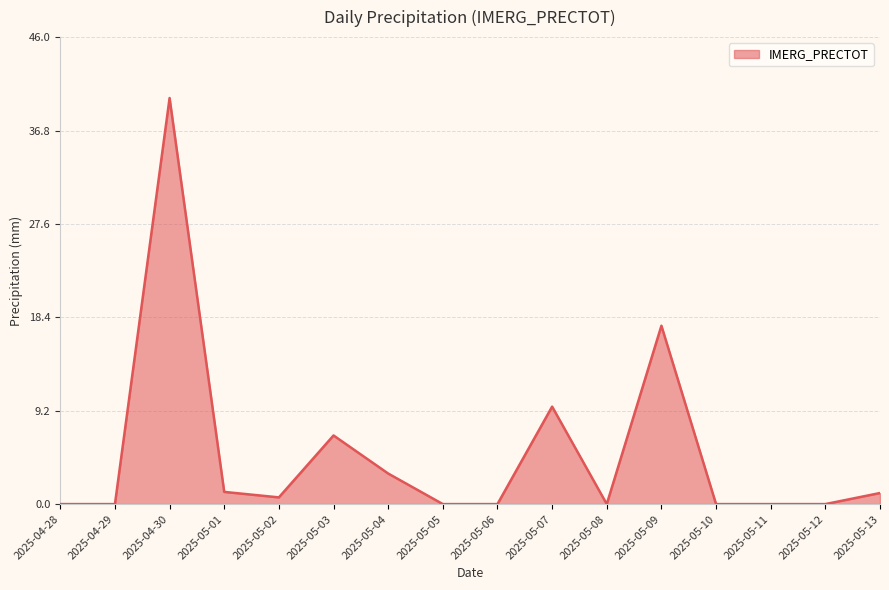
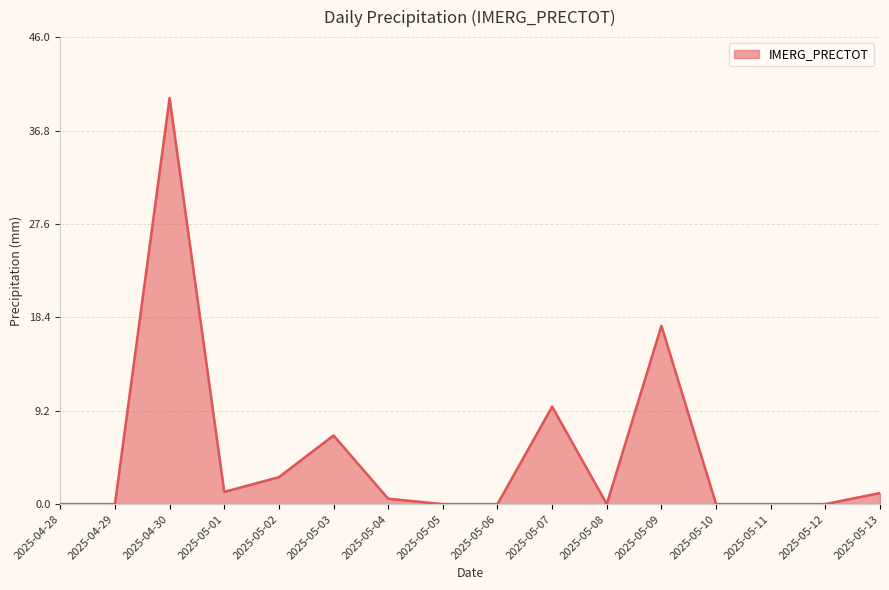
  {
    "2025-04-28": 0.0,
    "2025-04-29": 0.0,
    "2025-04-30": 40.0,
    "2025-05-01": 1.2,
-   "2025-05-02": 0.7,
+   "2025-05-02": 2.7,
    "2025-05-03": 6.8,
-   "2025-05-04": 3.0,
+   "2025-05-04": 0.5,
    "2025-05-05": 0.0,
    "2025-05-06": 0.0,
    "2025-05-07": 9.6,
    "2025-05-08": 0.0,
    "2025-05-09": 17.6,
    "2025-05-10": 0.0,
    "2025-05-11": 0.0,
    "2025-05-12": 0.0,
    "2025-05-13": 1.1
  }
